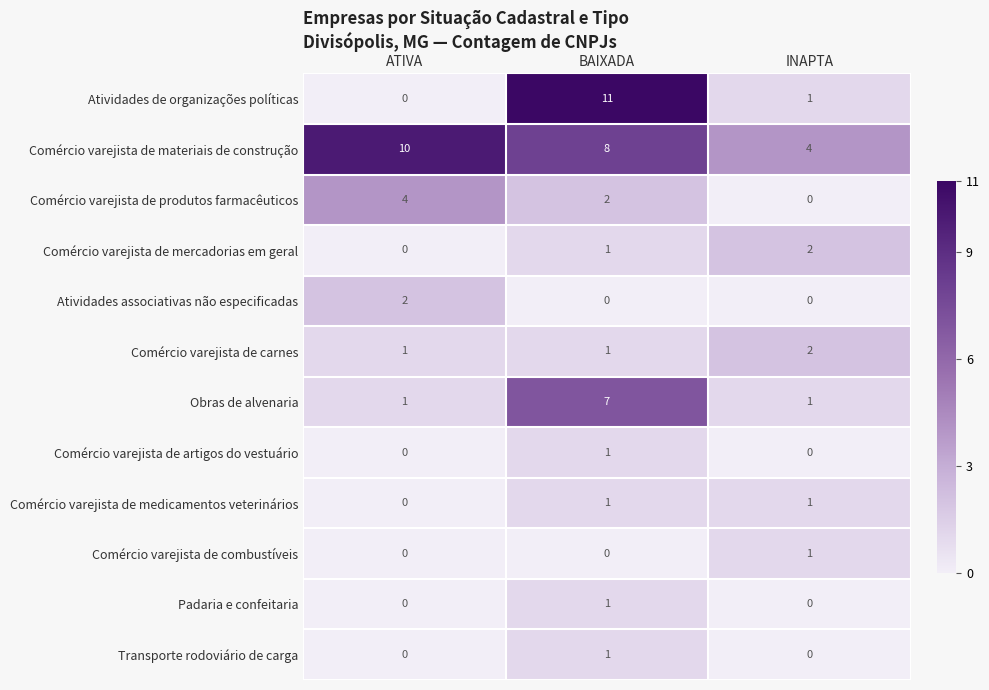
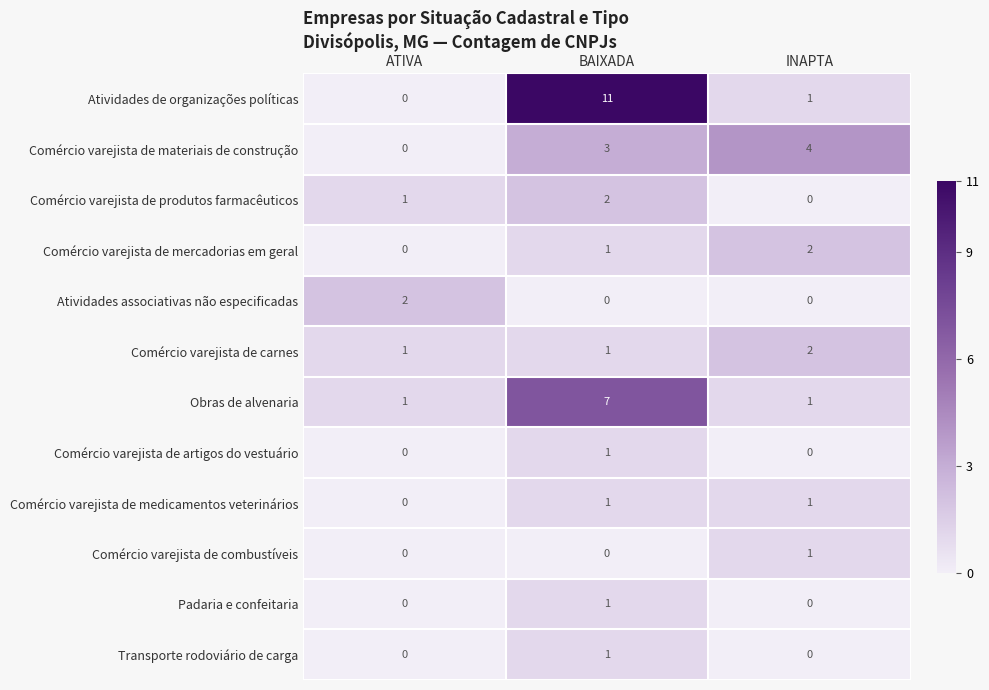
  {
    "Atividades de organizações políticas": {
      "ATIVA": 0,
      "BAIXADA": 11,
      "INAPTA": 1
    },
    "Comércio varejista de materiais de construção": {
-     "ATIVA": 10,
-     "BAIXADA": 8,
+     "ATIVA": 0,
+     "BAIXADA": 3,
      "INAPTA": 4
    },
    "Comércio varejista de produtos farmacêuticos": {
-     "ATIVA": 4,
+     "ATIVA": 1,
      "BAIXADA": 2,
      "INAPTA": 0
    },
    "Comércio varejista de mercadorias em geral": {
      "ATIVA": 0,
      "BAIXADA": 1,
      "INAPTA": 2
    },
    "Atividades associativas não especificadas": {
      "ATIVA": 2,
      "BAIXADA": 0,
      "INAPTA": 0
    },
    "Comércio varejista de carnes": {
      "ATIVA": 1,
      "BAIXADA": 1,
      "INAPTA": 2
    },
    "Obras de alvenaria": {
      "ATIVA": 1,
      "BAIXADA": 7,
      "INAPTA": 1
    },
    "Comércio varejista de artigos do vestuário": {
      "ATIVA": 0,
      "BAIXADA": 1,
      "INAPTA": 0
    },
    "Comércio varejista de medicamentos veterinários": {
      "ATIVA": 0,
      "BAIXADA": 1,
      "INAPTA": 1
    },
    "Comércio varejista de combustíveis": {
      "ATIVA": 0,
      "BAIXADA": 0,
      "INAPTA": 1
    },
    "Padaria e confeitaria": {
      "ATIVA": 0,
      "BAIXADA": 1,
      "INAPTA": 0
    },
    "Transporte rodoviário de carga": {
      "ATIVA": 0,
      "BAIXADA": 1,
      "INAPTA": 0
    }
  }
